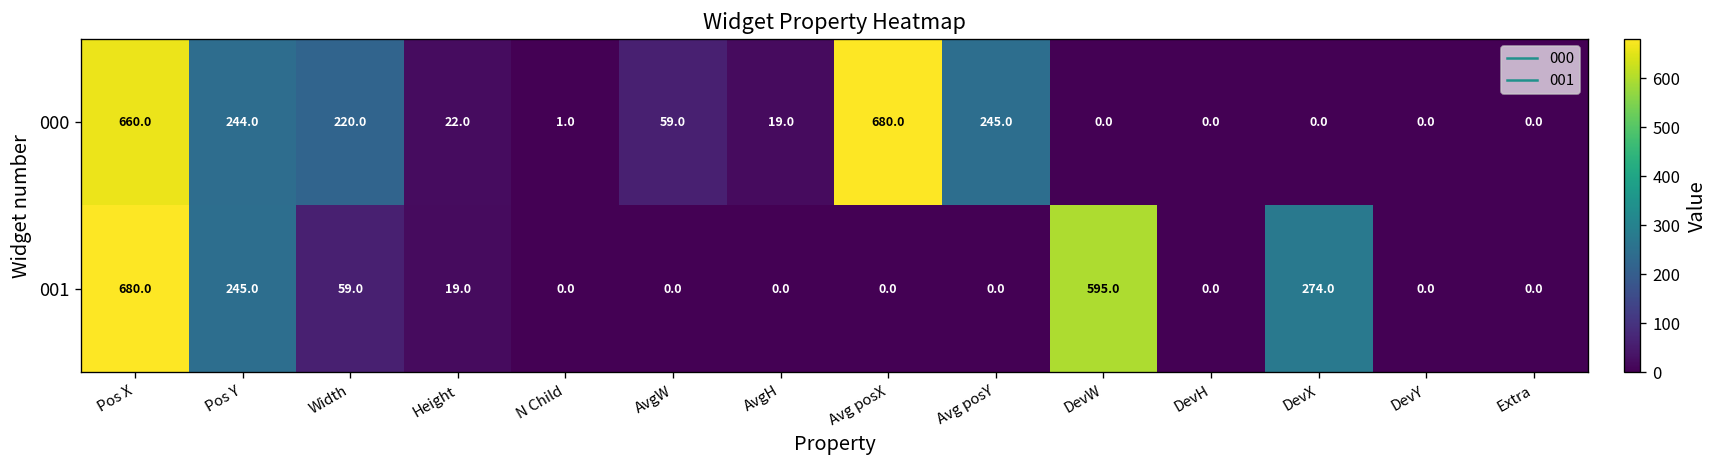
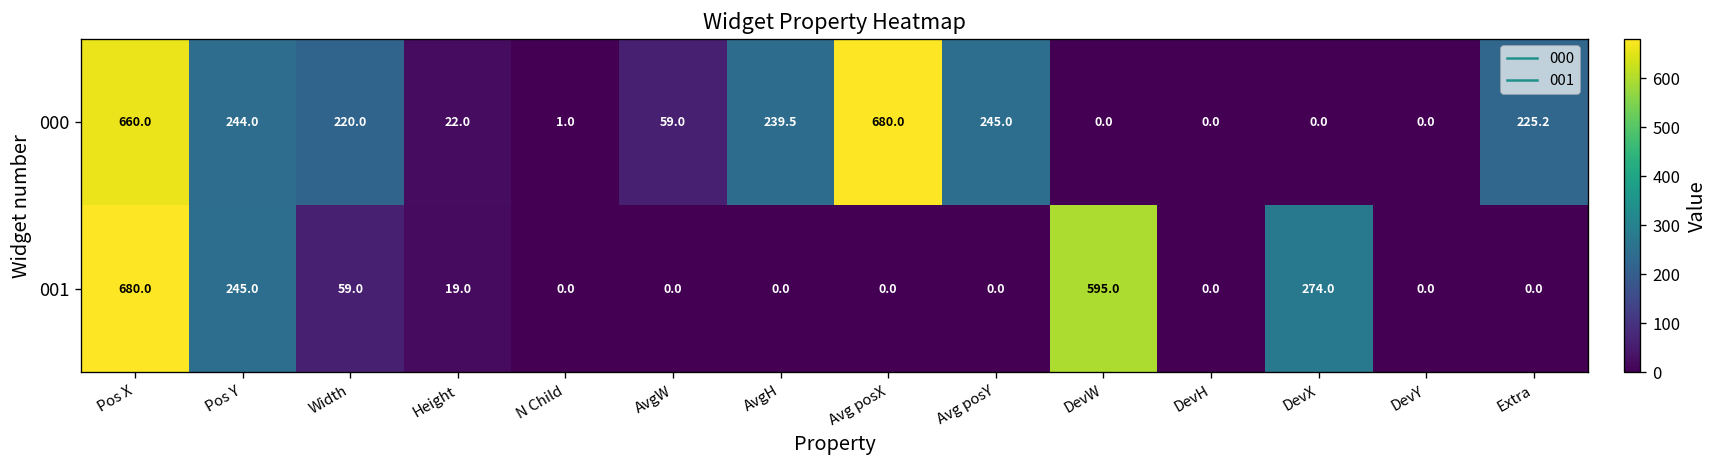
  {
    "000": {
      "Pos X": 660.0,
      "Pos Y": 244.0,
      "Width": 220.0,
      "Height": 22.0,
      "N Child": 1.0,
      "AvgW": 59.0,
-     "AvgH": 19.0,
+     "AvgH": 239.5,
      "Avg posX": 680.0,
      "Avg posY": 245.0,
      "DevW": 0.0,
      "DevH": 0.0,
      "DevX": 0.0,
      "DevY": 0.0,
-     "Extra": 0.0
+     "Extra": 225.2
    },
    "001": {
      "Pos X": 680.0,
      "Pos Y": 245.0,
      "Width": 59.0,
      "Height": 19.0,
      "N Child": 0.0,
      "AvgW": 0.0,
      "AvgH": 0.0,
      "Avg posX": 0.0,
      "Avg posY": 0.0,
      "DevW": 595.0,
      "DevH": 0.0,
      "DevX": 274.0,
      "DevY": 0.0,
      "Extra": 0.0
    }
  }
